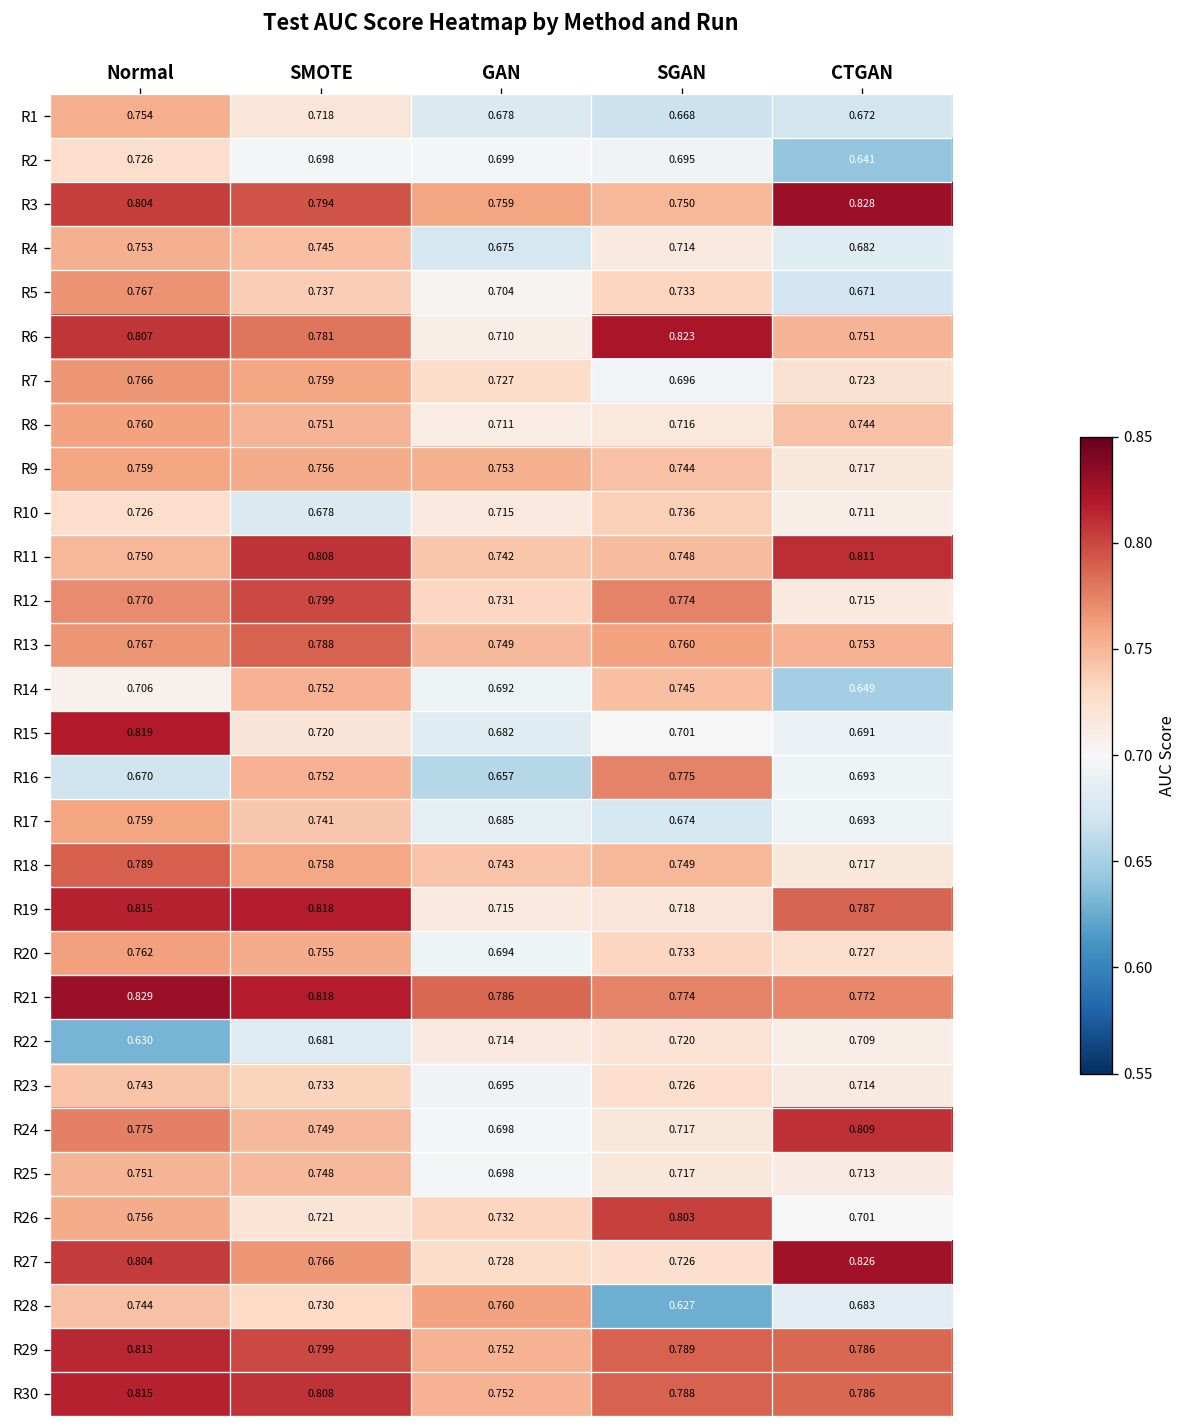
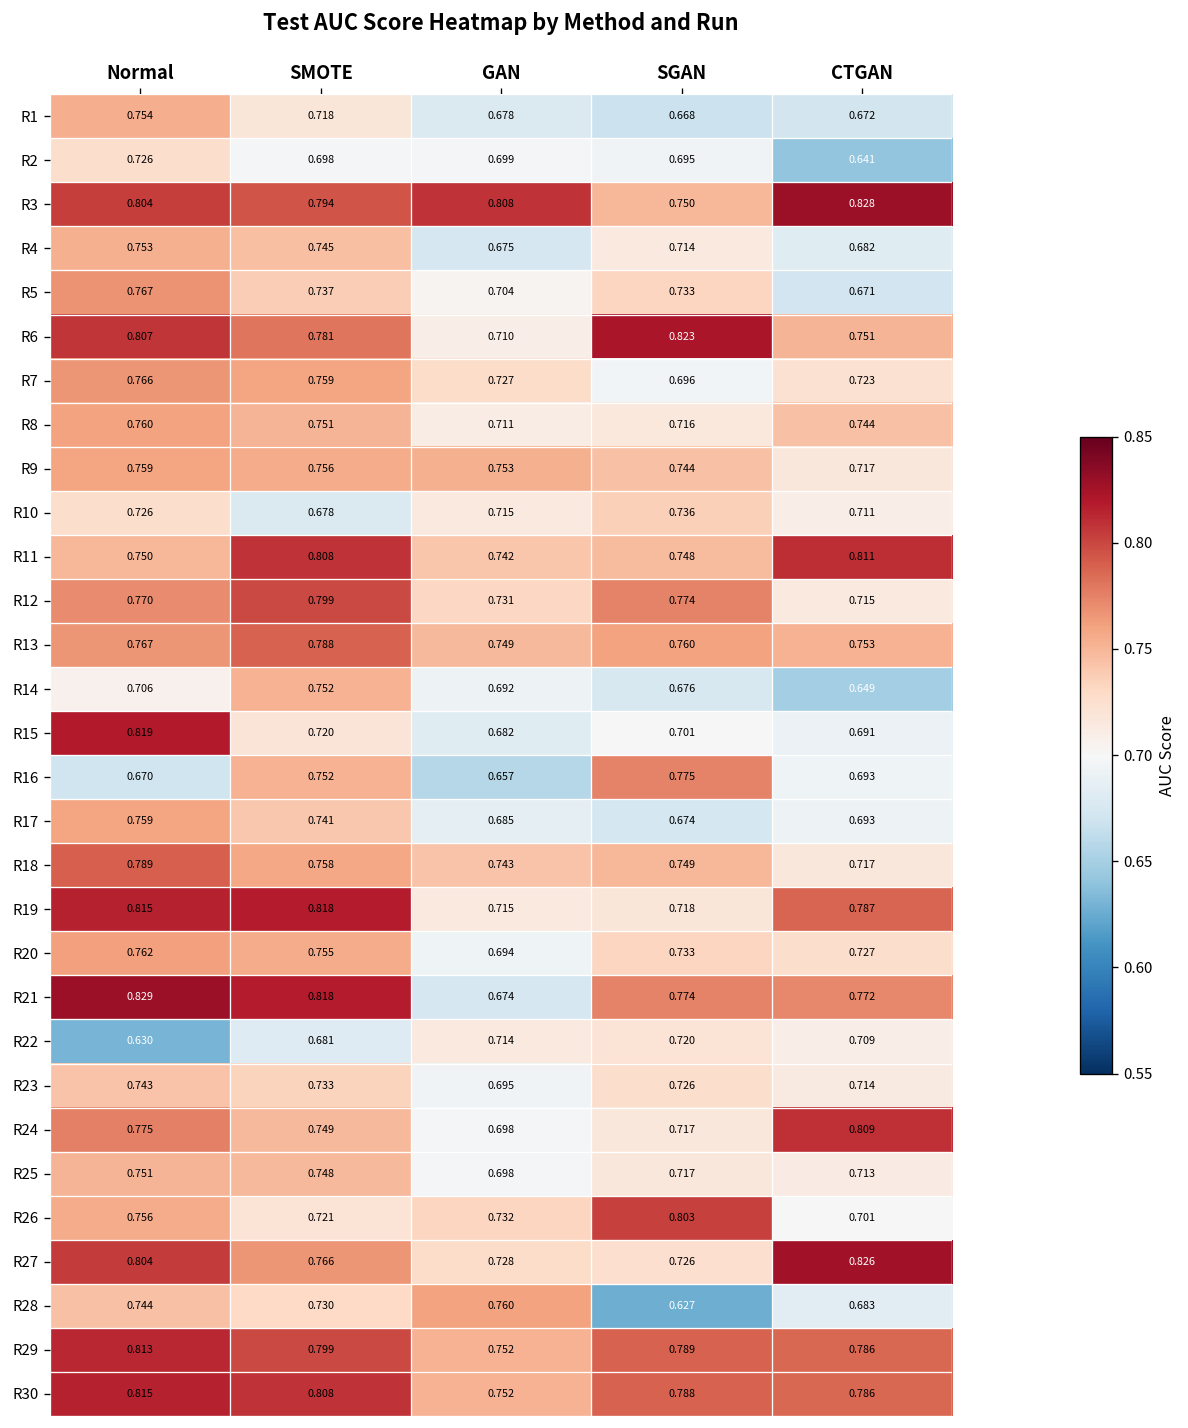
  {
    "R1": {
      "Normal": 0.754,
      "SMOTE": 0.718,
      "GAN": 0.678,
      "SGAN": 0.668,
      "CTGAN": 0.672
    },
    "R2": {
      "Normal": 0.726,
      "SMOTE": 0.698,
      "GAN": 0.699,
      "SGAN": 0.695,
      "CTGAN": 0.641
    },
    "R3": {
      "Normal": 0.804,
      "SMOTE": 0.794,
-     "GAN": 0.759,
+     "GAN": 0.808,
      "SGAN": 0.750,
      "CTGAN": 0.828
    },
    "R4": {
      "Normal": 0.753,
      "SMOTE": 0.745,
      "GAN": 0.675,
      "SGAN": 0.714,
      "CTGAN": 0.682
    },
    "R5": {
      "Normal": 0.767,
      "SMOTE": 0.737,
      "GAN": 0.704,
      "SGAN": 0.733,
      "CTGAN": 0.671
    },
    "R6": {
      "Normal": 0.807,
      "SMOTE": 0.781,
      "GAN": 0.710,
      "SGAN": 0.823,
      "CTGAN": 0.751
    },
    "R7": {
      "Normal": 0.766,
      "SMOTE": 0.759,
      "GAN": 0.727,
      "SGAN": 0.696,
      "CTGAN": 0.723
    },
    "R8": {
      "Normal": 0.760,
      "SMOTE": 0.751,
      "GAN": 0.711,
      "SGAN": 0.716,
      "CTGAN": 0.744
    },
    "R9": {
      "Normal": 0.759,
      "SMOTE": 0.756,
      "GAN": 0.753,
      "SGAN": 0.744,
      "CTGAN": 0.717
    },
    "R10": {
      "Normal": 0.726,
      "SMOTE": 0.678,
      "GAN": 0.715,
      "SGAN": 0.736,
      "CTGAN": 0.711
    },
    "R11": {
      "Normal": 0.750,
      "SMOTE": 0.808,
      "GAN": 0.742,
      "SGAN": 0.748,
      "CTGAN": 0.811
    },
    "R12": {
      "Normal": 0.770,
      "SMOTE": 0.799,
      "GAN": 0.731,
      "SGAN": 0.774,
      "CTGAN": 0.715
    },
    "R13": {
      "Normal": 0.767,
      "SMOTE": 0.788,
      "GAN": 0.749,
      "SGAN": 0.760,
      "CTGAN": 0.753
    },
    "R14": {
      "Normal": 0.706,
      "SMOTE": 0.752,
      "GAN": 0.692,
-     "SGAN": 0.745,
+     "SGAN": 0.676,
      "CTGAN": 0.649
    },
    "R15": {
      "Normal": 0.819,
      "SMOTE": 0.720,
      "GAN": 0.682,
      "SGAN": 0.701,
      "CTGAN": 0.691
    },
    "R16": {
      "Normal": 0.670,
      "SMOTE": 0.752,
      "GAN": 0.657,
      "SGAN": 0.775,
      "CTGAN": 0.693
    },
    "R17": {
      "Normal": 0.759,
      "SMOTE": 0.741,
      "GAN": 0.685,
      "SGAN": 0.674,
      "CTGAN": 0.693
    },
    "R18": {
      "Normal": 0.789,
      "SMOTE": 0.758,
      "GAN": 0.743,
      "SGAN": 0.749,
      "CTGAN": 0.717
    },
    "R19": {
      "Normal": 0.815,
      "SMOTE": 0.818,
      "GAN": 0.715,
      "SGAN": 0.718,
      "CTGAN": 0.787
    },
    "R20": {
      "Normal": 0.762,
      "SMOTE": 0.755,
      "GAN": 0.694,
      "SGAN": 0.733,
      "CTGAN": 0.727
    },
    "R21": {
      "Normal": 0.829,
      "SMOTE": 0.818,
-     "GAN": 0.786,
+     "GAN": 0.674,
      "SGAN": 0.774,
      "CTGAN": 0.772
    },
    "R22": {
      "Normal": 0.630,
      "SMOTE": 0.681,
      "GAN": 0.714,
      "SGAN": 0.720,
      "CTGAN": 0.709
    },
    "R23": {
      "Normal": 0.743,
      "SMOTE": 0.733,
      "GAN": 0.695,
      "SGAN": 0.726,
      "CTGAN": 0.714
    },
    "R24": {
      "Normal": 0.775,
      "SMOTE": 0.749,
      "GAN": 0.698,
      "SGAN": 0.717,
      "CTGAN": 0.809
    },
    "R25": {
      "Normal": 0.751,
      "SMOTE": 0.748,
      "GAN": 0.698,
      "SGAN": 0.717,
      "CTGAN": 0.713
    },
    "R26": {
      "Normal": 0.756,
      "SMOTE": 0.721,
      "GAN": 0.732,
      "SGAN": 0.803,
      "CTGAN": 0.701
    },
    "R27": {
      "Normal": 0.804,
      "SMOTE": 0.766,
      "GAN": 0.728,
      "SGAN": 0.726,
      "CTGAN": 0.826
    },
    "R28": {
      "Normal": 0.744,
      "SMOTE": 0.730,
      "GAN": 0.760,
      "SGAN": 0.627,
      "CTGAN": 0.683
    },
    "R29": {
      "Normal": 0.813,
      "SMOTE": 0.799,
      "GAN": 0.752,
      "SGAN": 0.789,
      "CTGAN": 0.786
    },
    "R30": {
      "Normal": 0.815,
      "SMOTE": 0.808,
      "GAN": 0.752,
      "SGAN": 0.788,
      "CTGAN": 0.786
    }
  }
